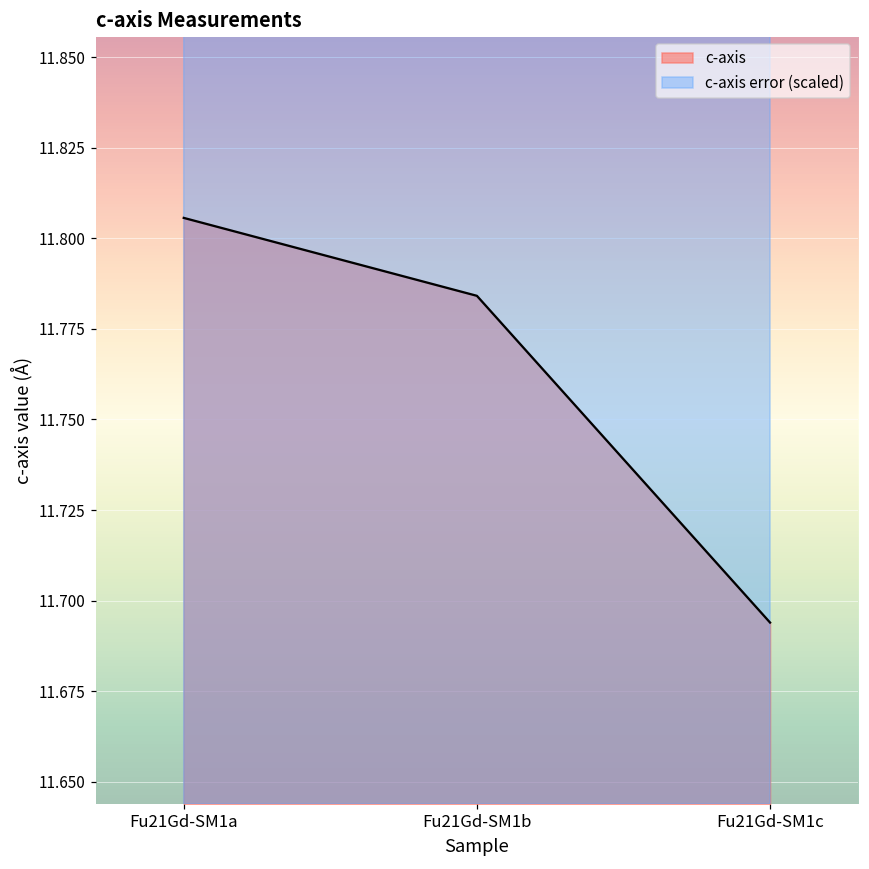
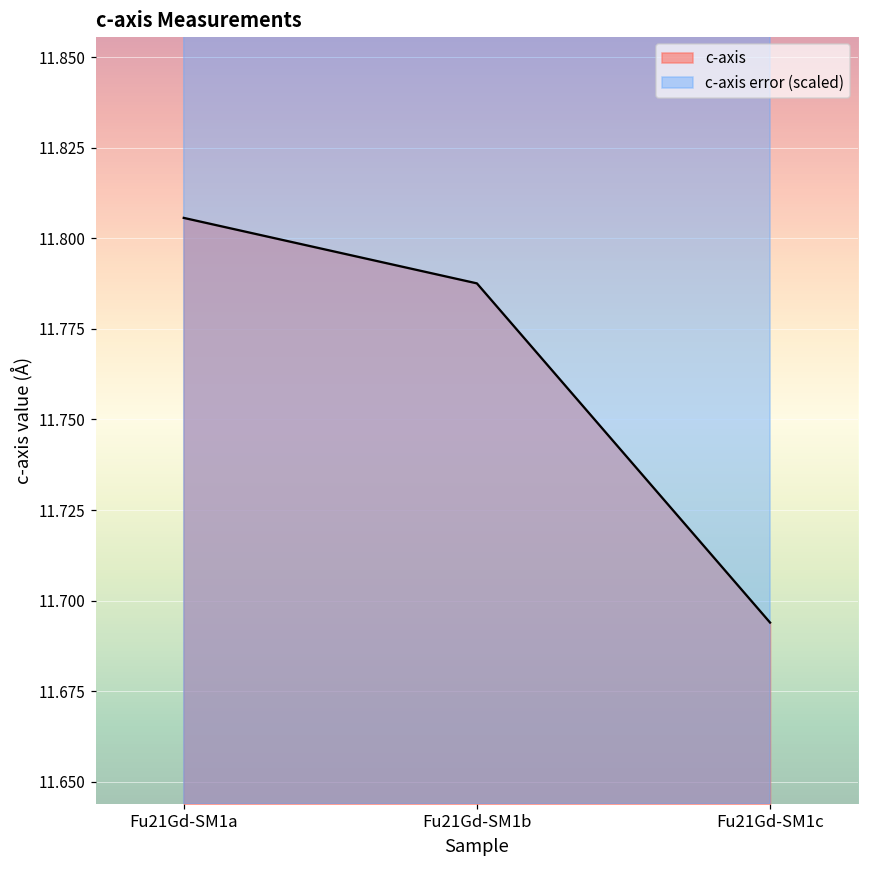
  {
    "c-axis": {
      "Fu21Gd-SM1a": 11.806,
-     "Fu21Gd-SM1b": 11.784,
+     "Fu21Gd-SM1b": 11.788,
      "Fu21Gd-SM1c": 11.694
    }
  }
